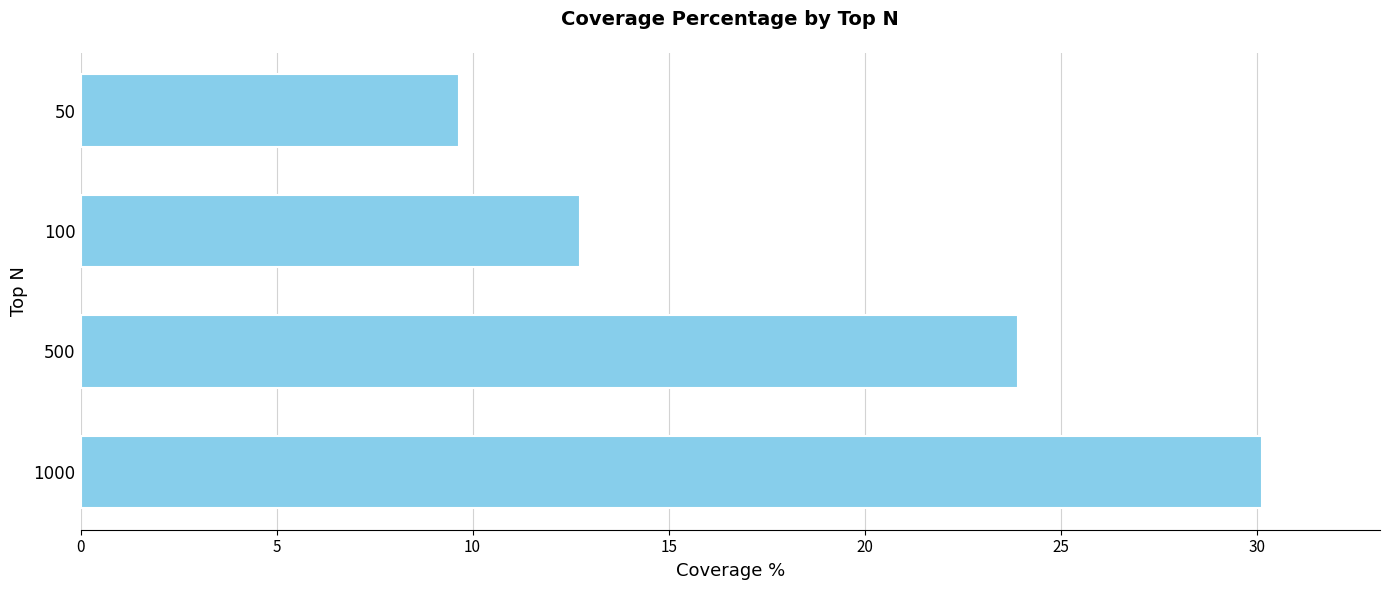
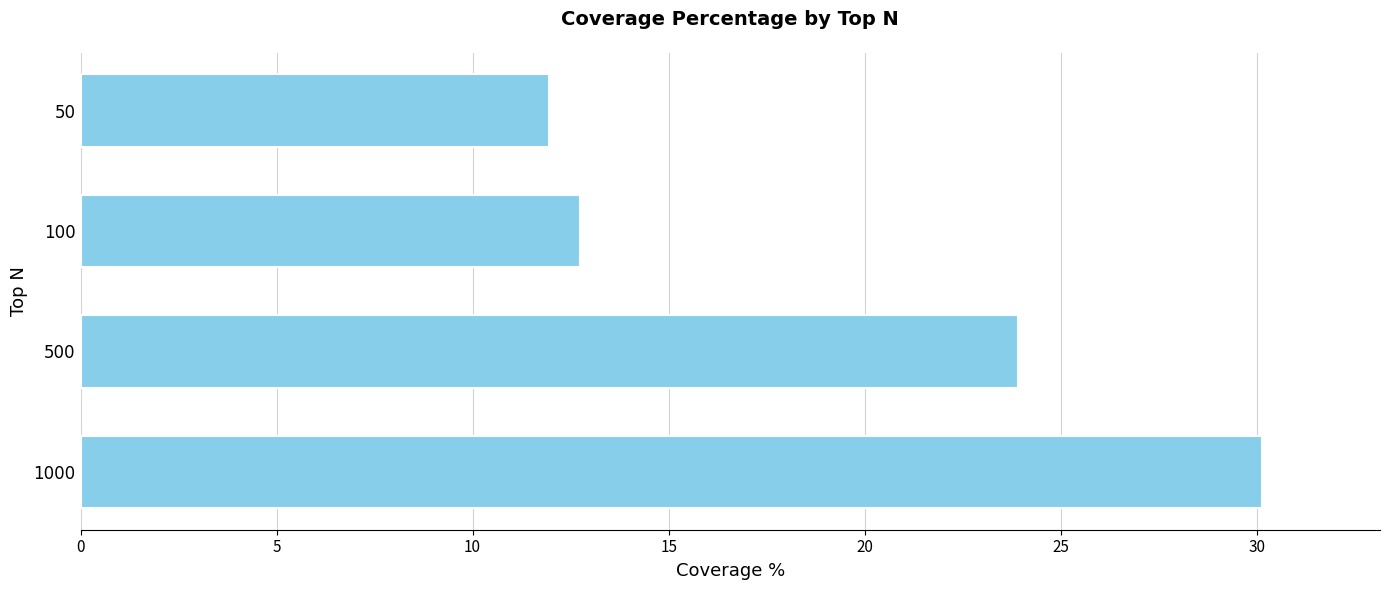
  {
-   "50": 9.6,
+   "50": 12.0,
    "100": 12.7,
    "500": 23.9,
    "1000": 30.1
  }
